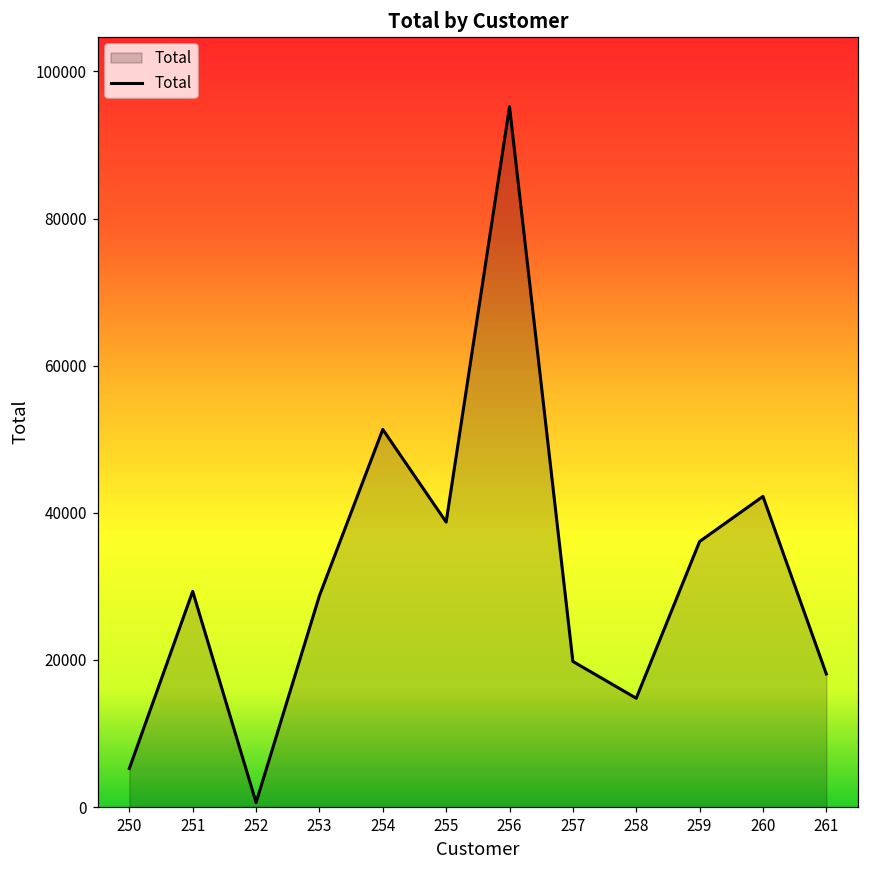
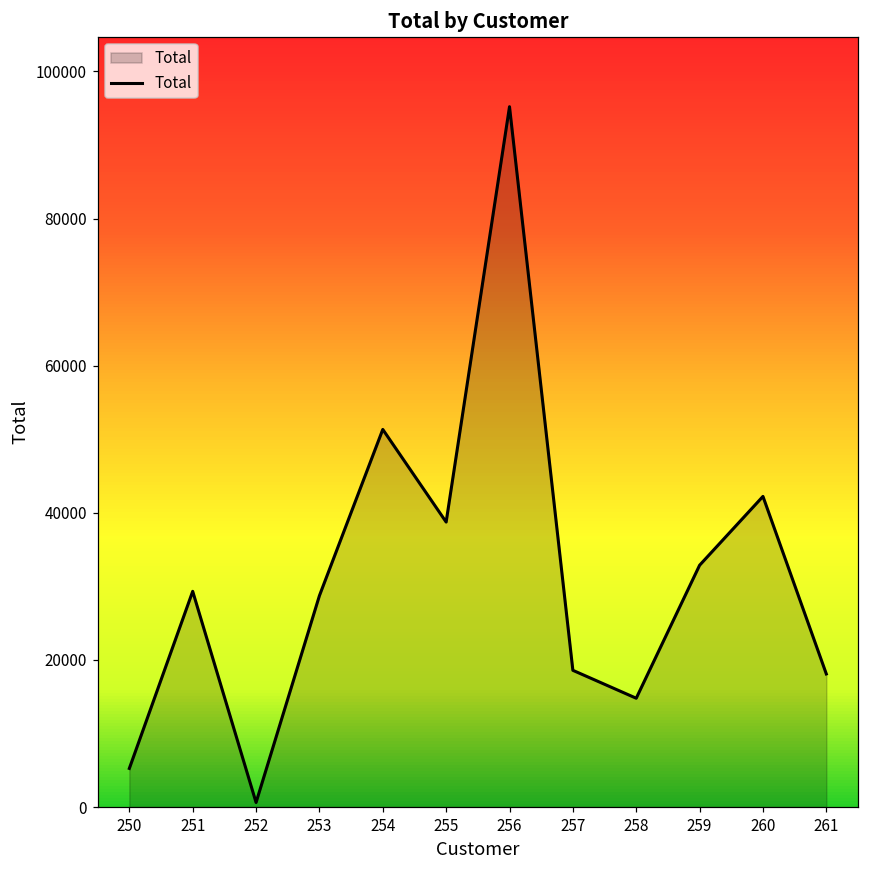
  {
    "250": 5000,
    "251": 29000,
    "252": 1000,
    "253": 29000,
    "254": 51000,
    "255": 39000,
    "256": 95000,
-   "257": 20000,
+   "257": 19000,
    "258": 15000,
-   "259": 36000,
+   "259": 33000,
    "260": 42000,
    "261": 18000
  }
